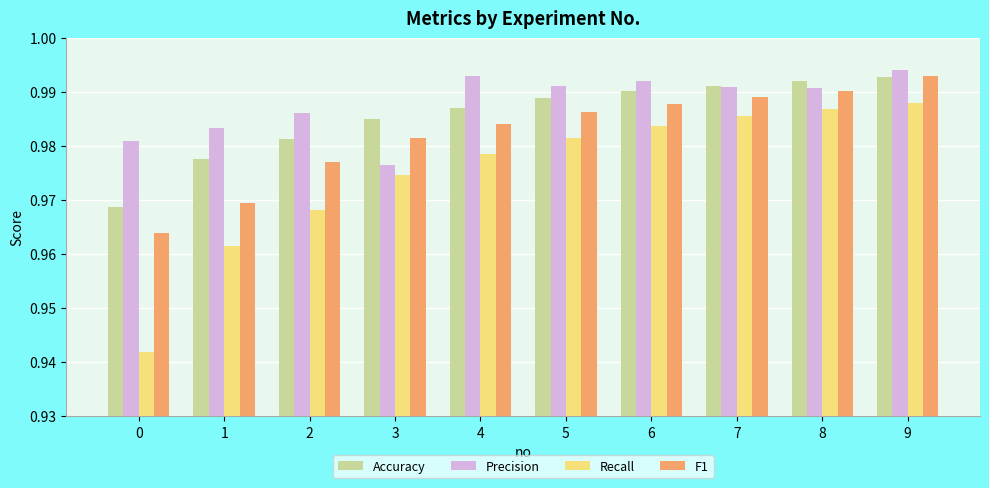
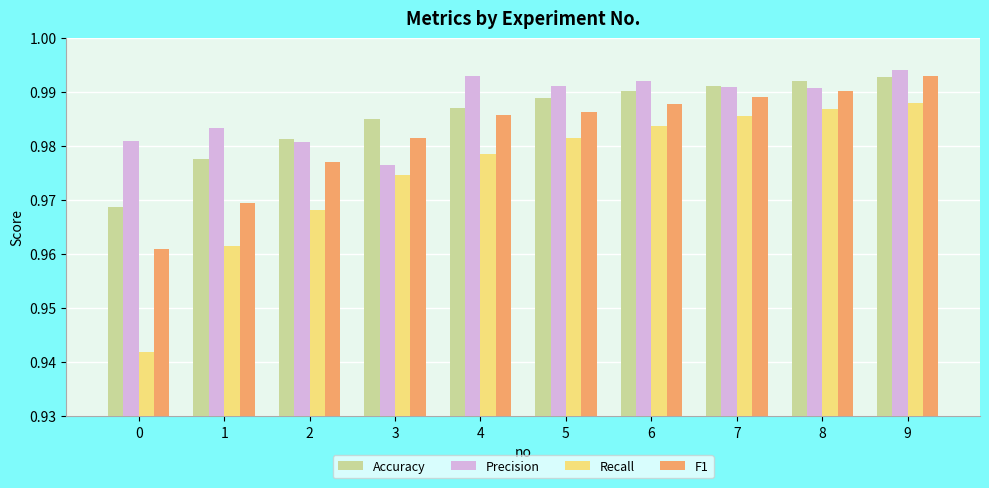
  {
    "Precision": {
      "0": 0.981,
      "1": 0.983,
-     "2": 0.986,
+     "2": 0.981,
      "3": 0.977,
      "4": 0.993,
      "5": 0.991,
      "6": 0.992,
      "7": 0.991,
      "8": 0.991,
      "9": 0.994
    },
    "F1": {
-     "0": 0.964,
+     "0": 0.961,
      "1": 0.970,
      "2": 0.977,
      "3": 0.981,
-     "4": 0.984,
+     "4": 0.986,
      "5": 0.986,
      "6": 0.988,
      "7": 0.989,
      "8": 0.990,
      "9": 0.993
    }
  }
